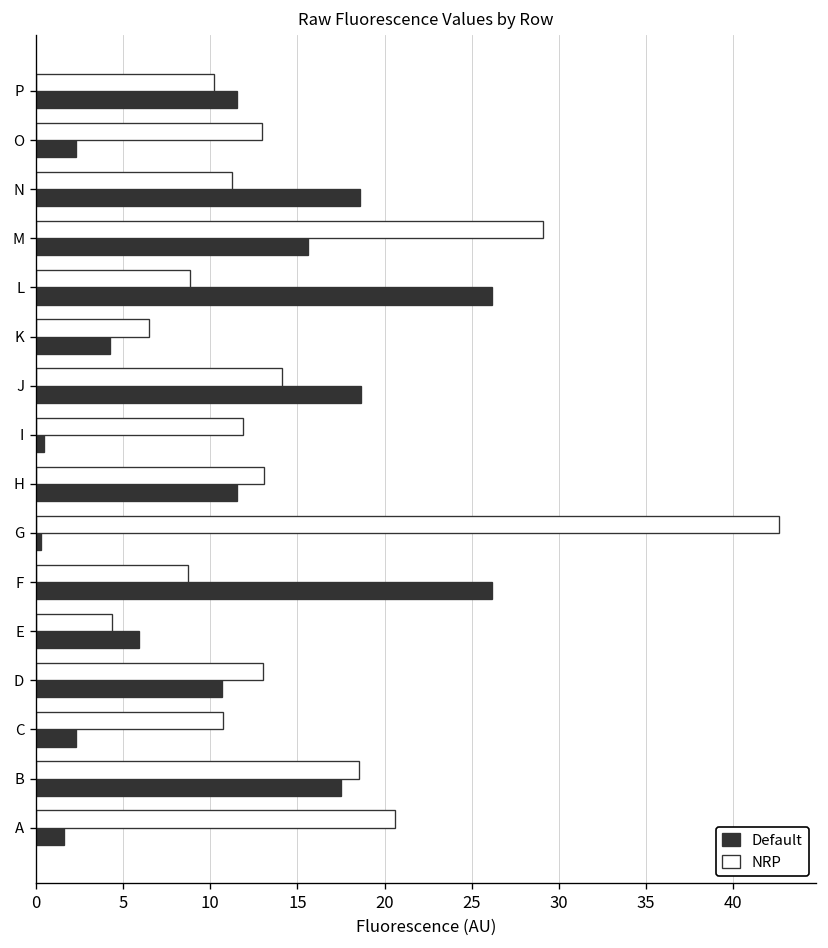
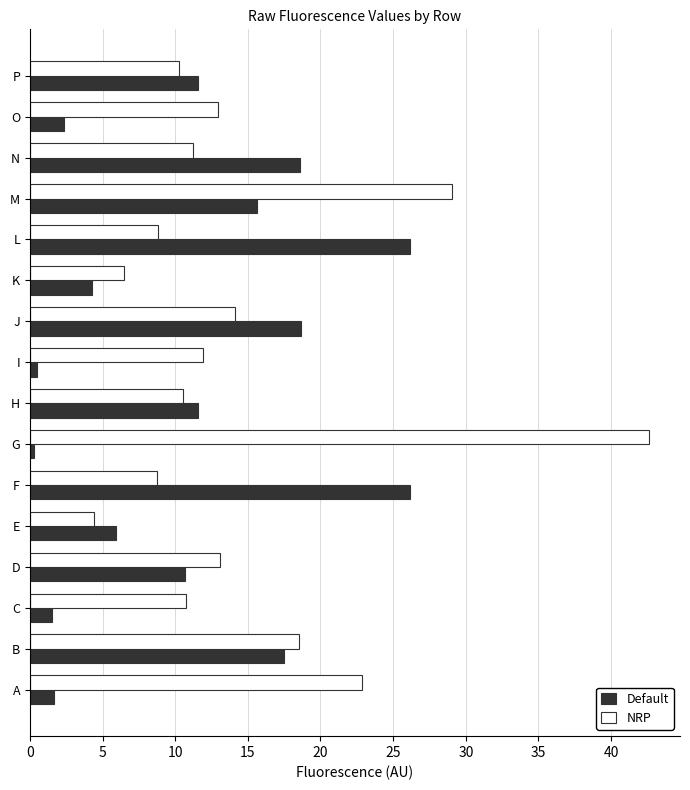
  {
    "Default": {
      "P": 11.5,
      "O": 2.3,
      "N": 18.6,
      "M": 15.6,
      "L": 26.1,
      "K": 4.3,
      "J": 18.7,
      "I": 0.5,
      "H": 11.5,
      "G": 0.3,
      "F": 26.1,
      "E": 5.9,
      "D": 10.7,
-     "C": 2.3,
+     "C": 1.5,
      "B": 17.5,
      "A": 1.6
    },
    "NRP": {
      "P": 10.2,
      "O": 13.0,
      "N": 11.2,
      "M": 29.1,
      "L": 8.8,
      "K": 6.5,
      "J": 14.1,
      "I": 11.9,
-     "H": 13.1,
+     "H": 10.5,
      "G": 42.6,
      "F": 8.7,
      "E": 4.4,
      "D": 13.1,
      "C": 10.8,
      "B": 18.5,
-     "A": 20.6
+     "A": 22.9
    }
  }
